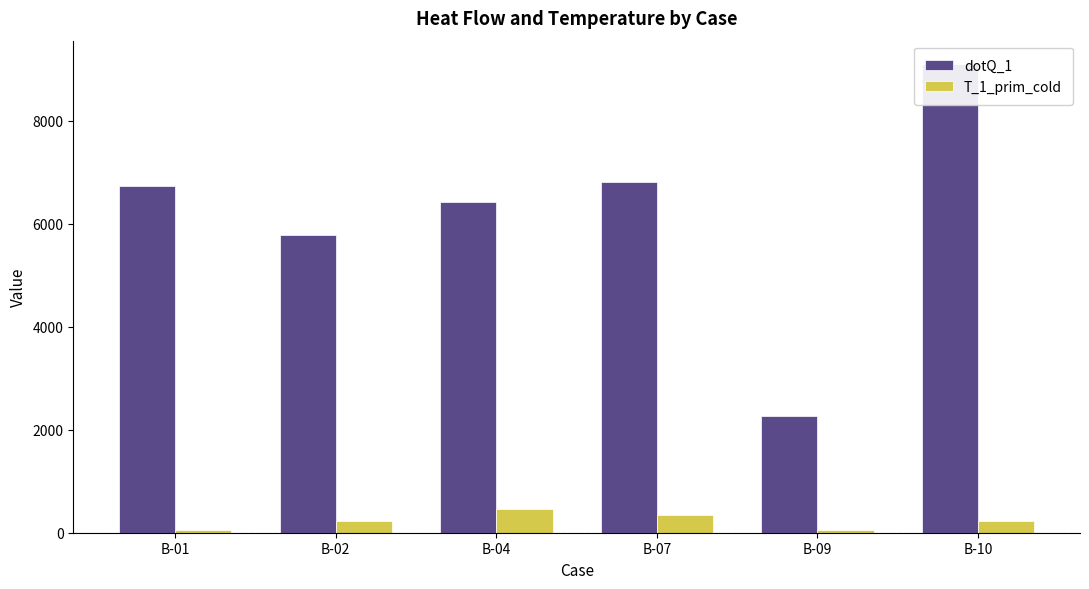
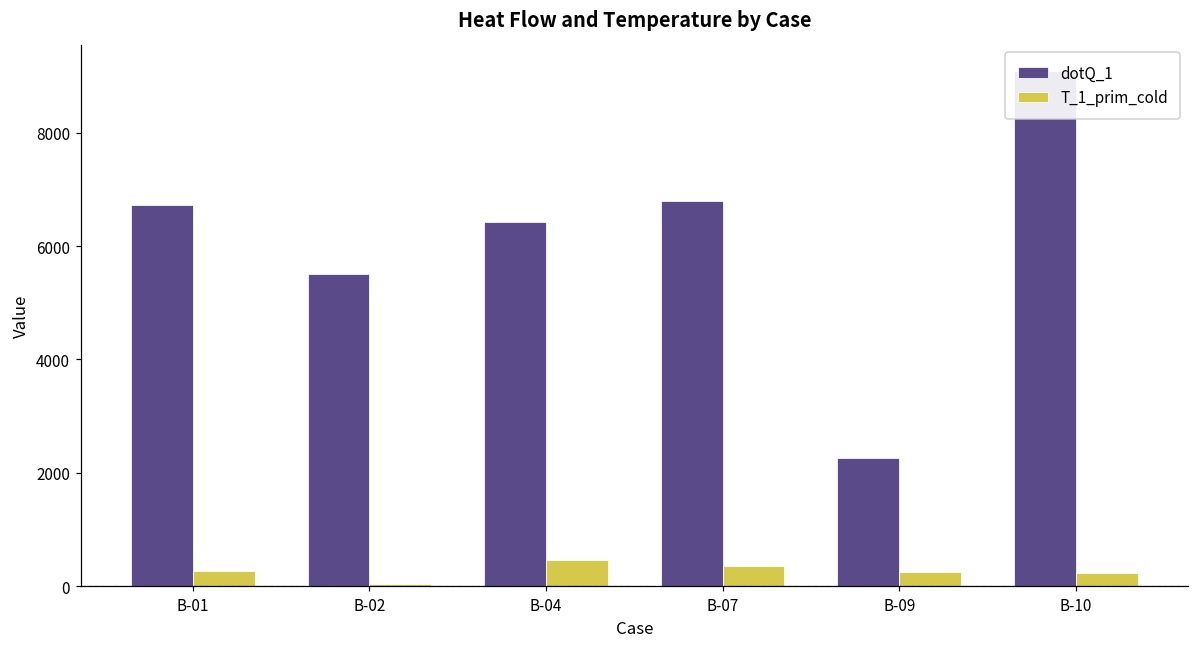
  {
    "dotQ_1": {
      "B-01": 6700,
-     "B-02": 5800,
+     "B-02": 5500,
      "B-04": 6400,
      "B-07": 6800,
      "B-09": 2300
    },
    "T_1_prim_cold": {
-     "B-01": 100,
-     "B-02": 200,
+     "B-01": 300,
+     "B-02": 0,
      "B-04": 500,
      "B-07": 300,
-     "B-09": 0,
+     "B-09": 200,
      "B-10": 200
    }
  }
